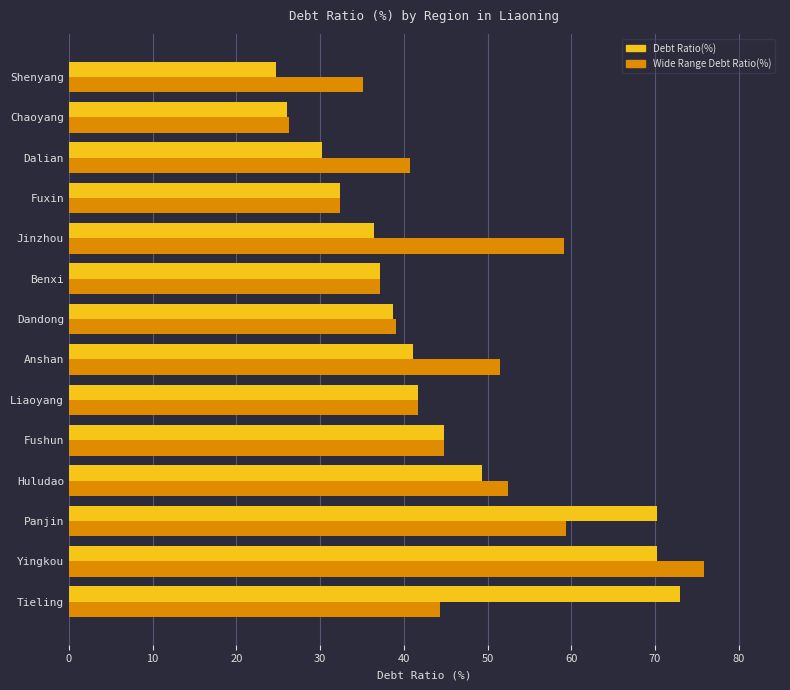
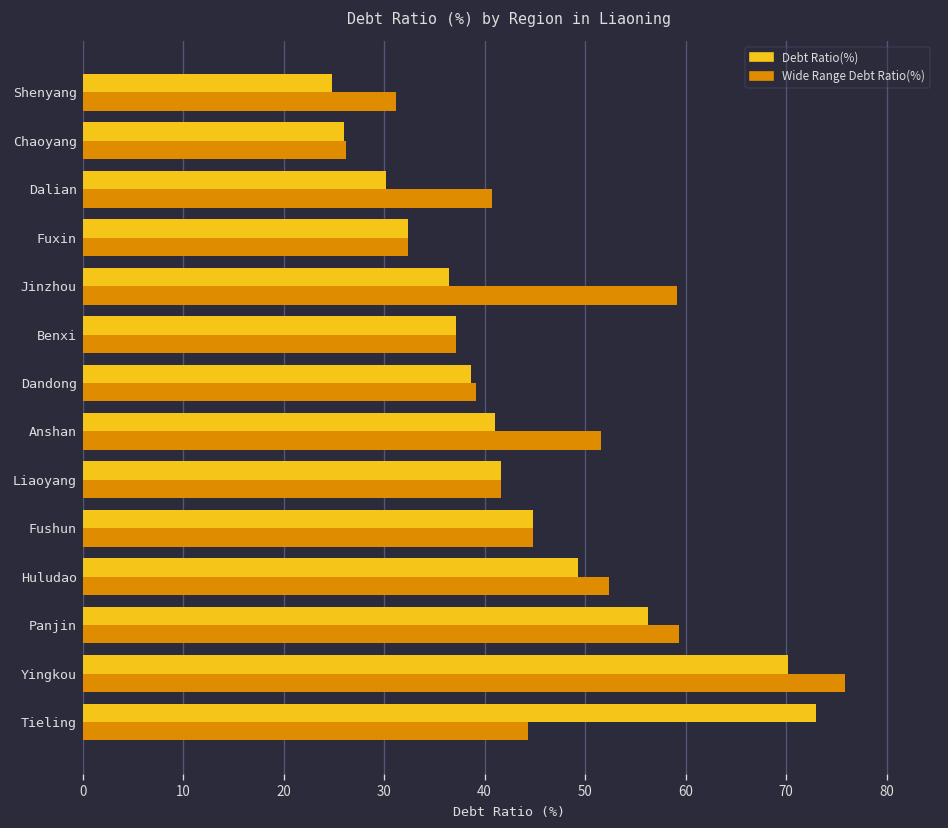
  {
    "Debt Ratio(%)": {
      "Shenyang": 25,
      "Chaoyang": 26,
      "Dalian": 30,
      "Fuxin": 32,
      "Jinzhou": 36,
      "Benxi": 37,
      "Dandong": 39,
      "Anshan": 41,
      "Liaoyang": 42,
      "Fushun": 45,
      "Huludao": 49,
-     "Panjin": 70,
+     "Panjin": 56,
      "Yingkou": 70,
      "Tieling": 73
    },
    "Wide Range Debt Ratio(%)": {
-     "Shenyang": 35,
+     "Shenyang": 31,
      "Chaoyang": 26,
      "Dalian": 41,
      "Fuxin": 32,
      "Jinzhou": 59,
      "Benxi": 37,
      "Dandong": 39,
      "Anshan": 52,
      "Liaoyang": 42,
      "Fushun": 45,
      "Huludao": 52,
      "Panjin": 59,
      "Yingkou": 76,
      "Tieling": 44
    }
  }
